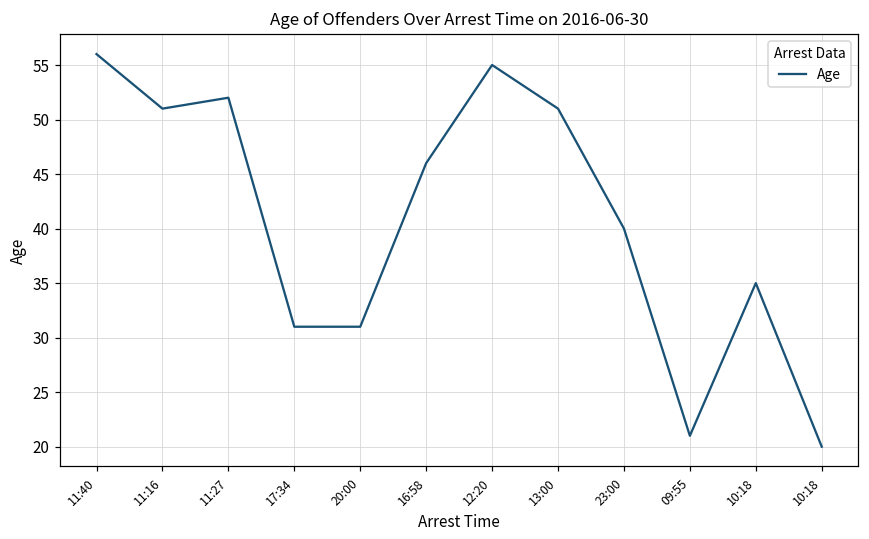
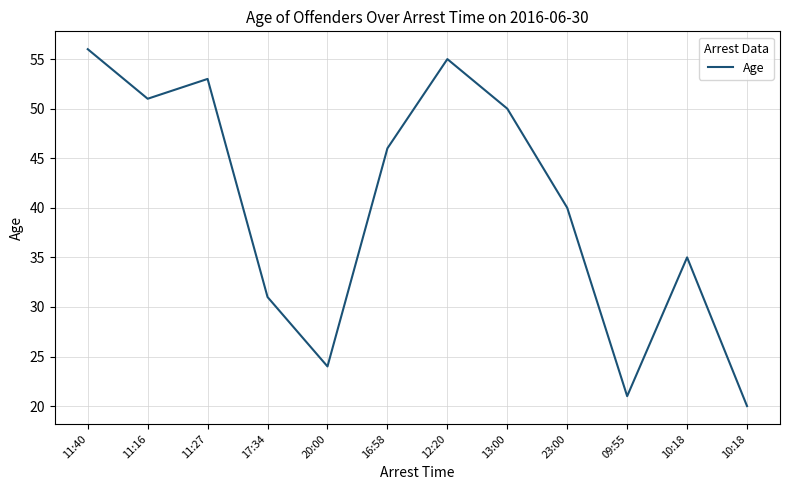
  {
    "11:40": 56,
    "11:16": 51,
-   "11:27": 52,
+   "11:27": 53,
    "17:34": 31,
-   "20:00": 31,
+   "20:00": 24,
    "16:58": 46,
    "12:20": 55,
-   "13:00": 51,
+   "13:00": 50,
    "23:00": 40,
    "09:55": 21
  }
